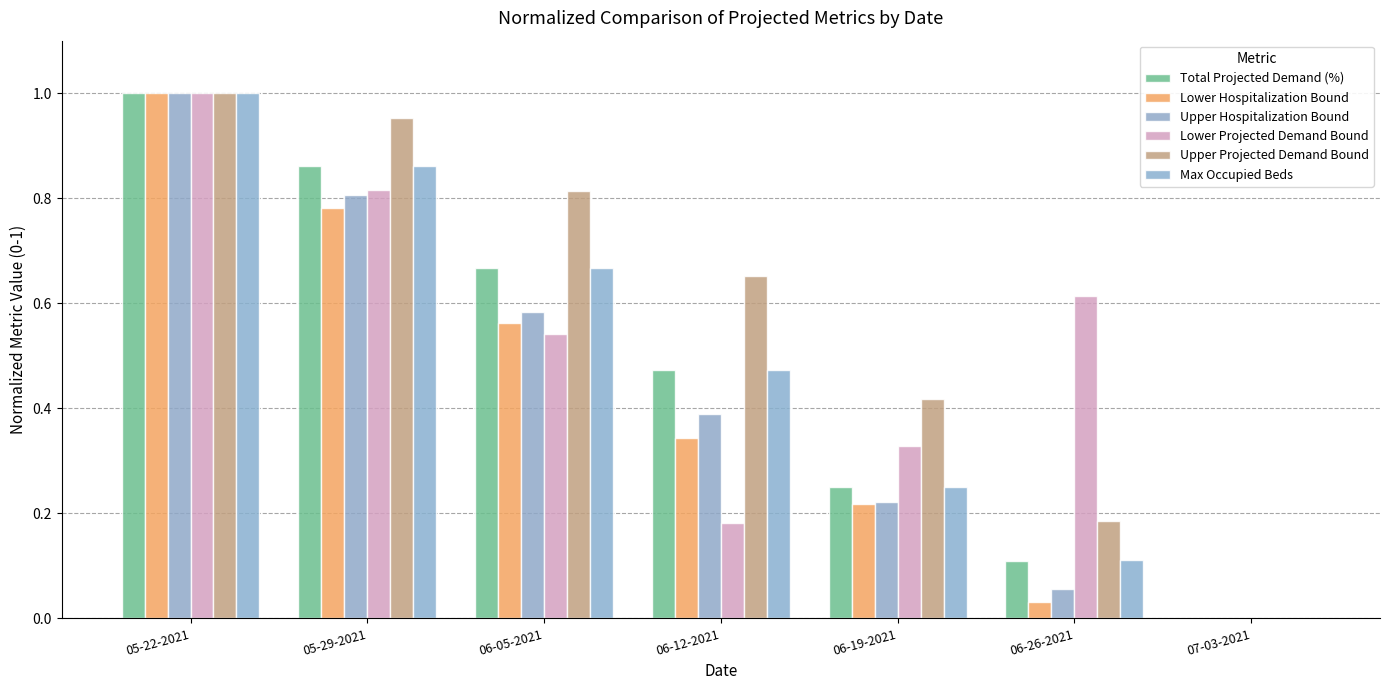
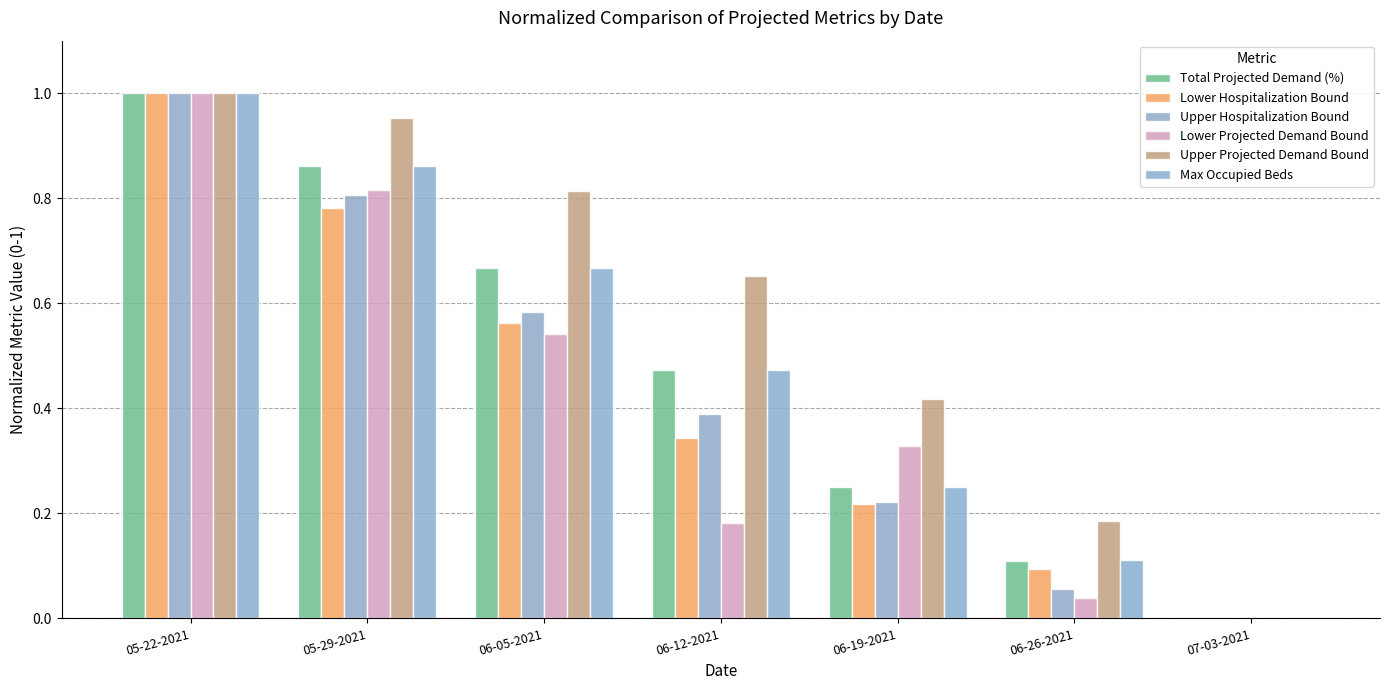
  {
    "Total Projected Demand (%)": {
      "05-22-2021": 1.00,
      "05-29-2021": 0.86,
      "06-05-2021": 0.67,
      "06-12-2021": 0.47,
      "06-19-2021": 0.25,
      "06-26-2021": 0.11,
      "07-03-2021": 0.00
    },
    "Lower Hospitalization Bound": {
      "05-22-2021": 1.00,
      "05-29-2021": 0.78,
      "06-05-2021": 0.56,
      "06-12-2021": 0.34,
      "06-19-2021": 0.22,
-     "06-26-2021": 0.03,
+     "06-26-2021": 0.09,
      "07-03-2021": 0.00
    },
    "Lower Projected Demand Bound": {
      "05-22-2021": 1.00,
      "05-29-2021": 0.81,
      "06-05-2021": 0.54,
      "06-12-2021": 0.18,
      "06-19-2021": 0.33,
-     "06-26-2021": 0.61,
+     "06-26-2021": 0.04,
      "07-03-2021": 0.00
    },
    "Upper Projected Demand Bound": {
      "05-22-2021": 1.00,
      "05-29-2021": 0.95,
      "06-05-2021": 0.81,
      "06-12-2021": 0.65,
      "06-19-2021": 0.42,
      "06-26-2021": 0.19,
      "07-03-2021": 0.00
    }
  }
